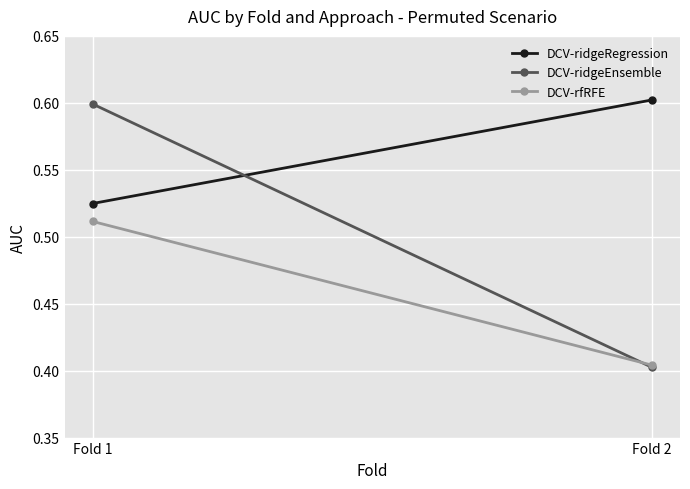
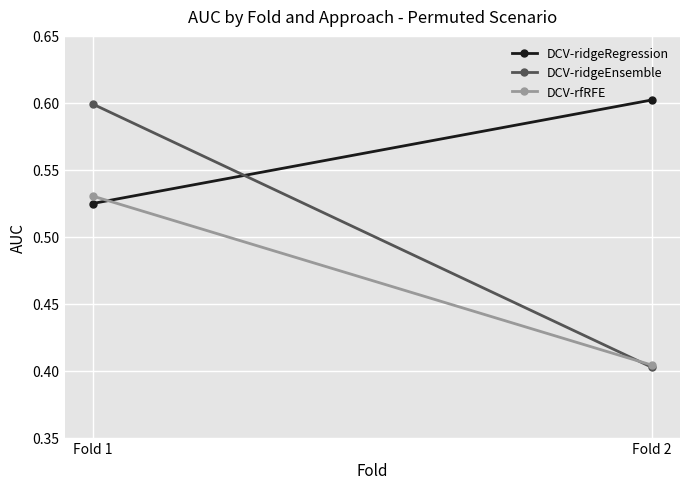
  {
    "DCV-ridgeRegression": {
      "Fold 1": 0.525,
      "Fold 2": 0.602
    },
    "DCV-ridgeEnsemble": {
      "Fold 1": 0.599
    },
    "DCV-rfRFE": {
-     "Fold 1": 0.511
+     "Fold 1": 0.530
    }
  }
